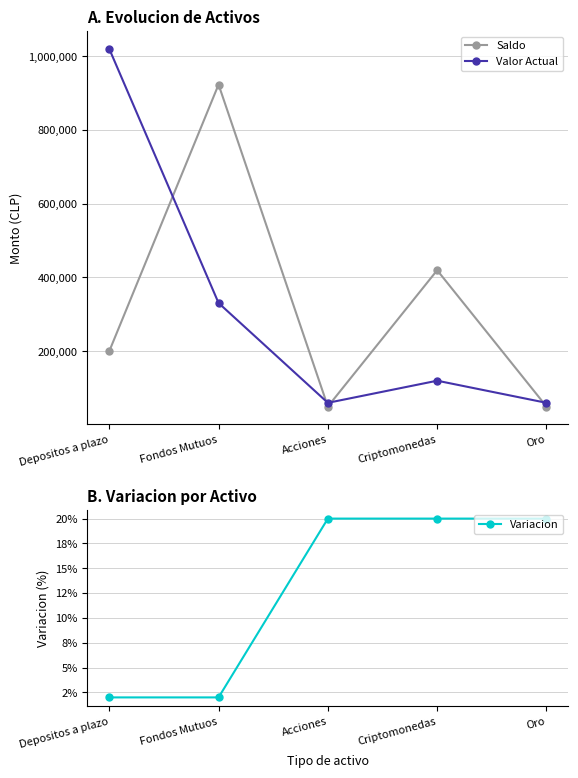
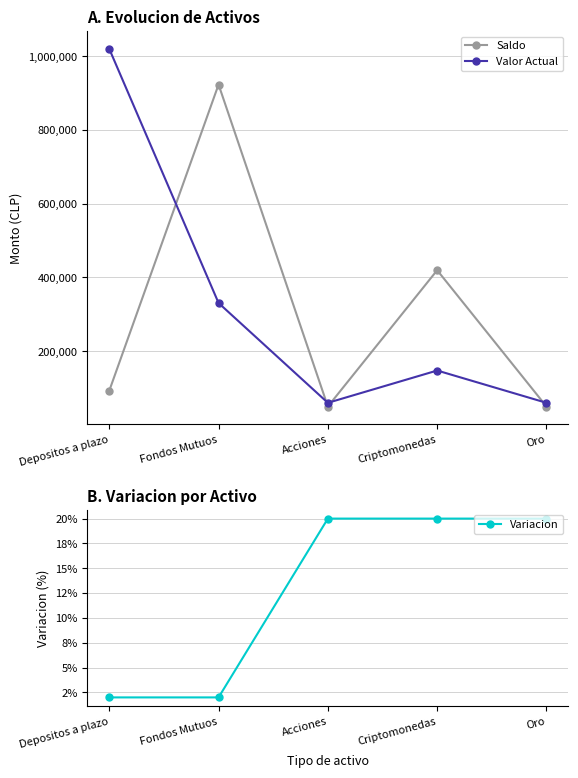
  {
    "A. Evolucion de Activos": {
      "Saldo": {
-       "Depositos a plazo": "200,000",
+       "Depositos a plazo": "90,000",
        "Fondos Mutuos": "920,000",
        "Acciones": "50,000",
        "Criptomonedas": "420,000",
        "Oro": "50,000"
      },
      "Valor Actual": {
        "Depositos a plazo": "1,020,000",
        "Fondos Mutuos": "330,000",
        "Acciones": "60,000",
-       "Criptomonedas": "120,000",
+       "Criptomonedas": "150,000",
        "Oro": "60,000"
      }
    }
  }
